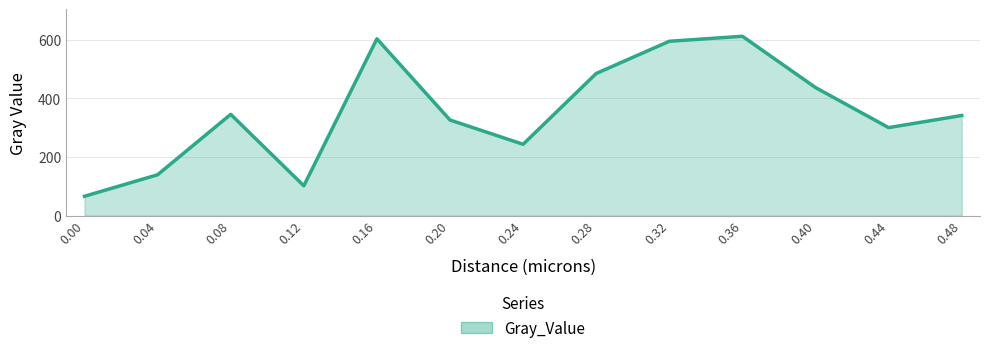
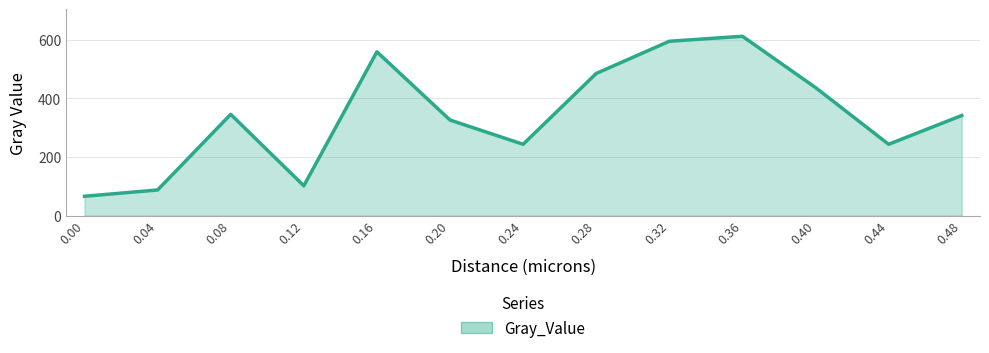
  {
    "0.00": 70,
-   "0.04": 140,
+   "0.04": 90,
    "0.08": 350,
    "0.12": 100,
-   "0.16": 600,
+   "0.16": 560,
    "0.20": 330,
    "0.24": 240,
    "0.28": 490,
    "0.32": 600,
    "0.36": 610,
    "0.40": 440,
-   "0.44": 300,
+   "0.44": 240,
    "0.48": 340
  }
